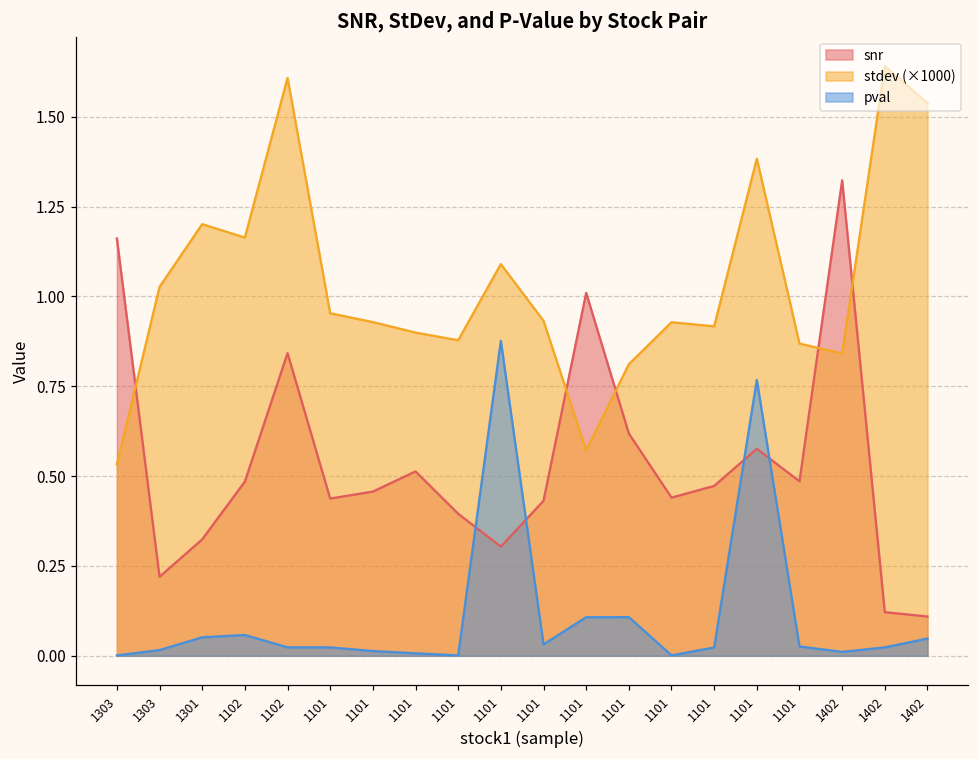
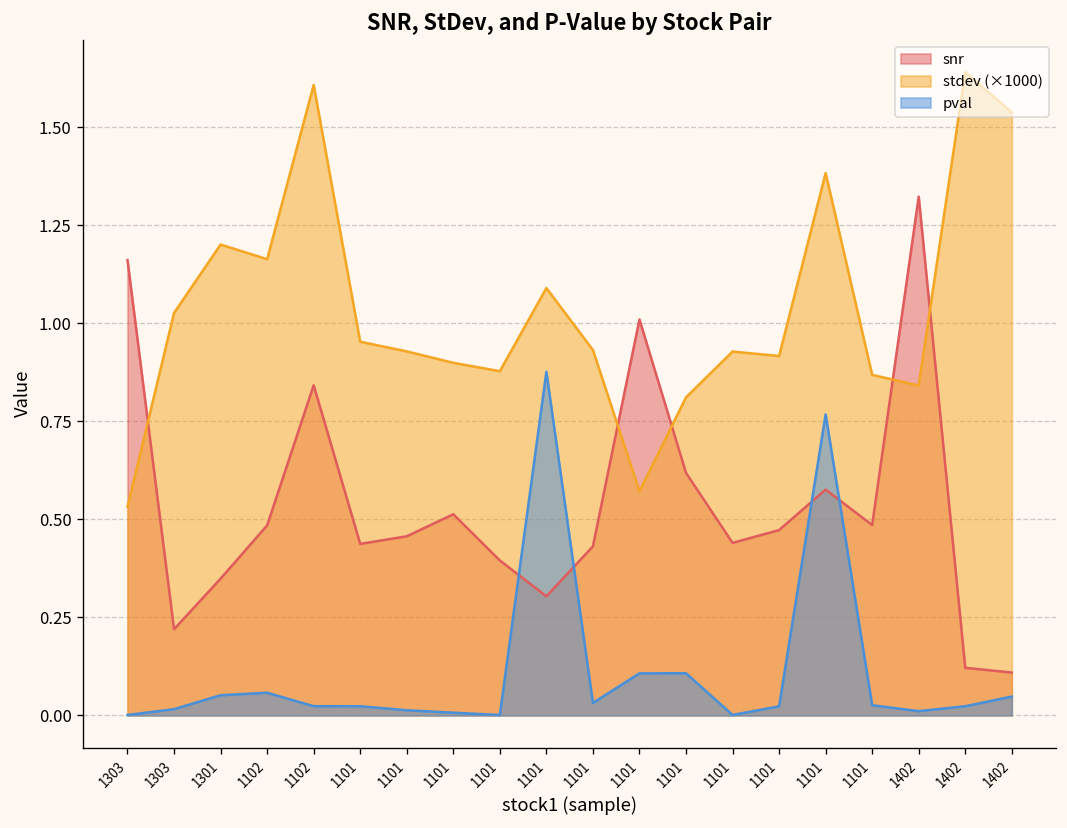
  {
    "snr": {
-     "1301": 0.32
+     "1301": 0.35
    },
    "stdev (×1000)": {
      "1301": 1.20
    },
    "pval": {
      "1301": 0.05
    }
  }
